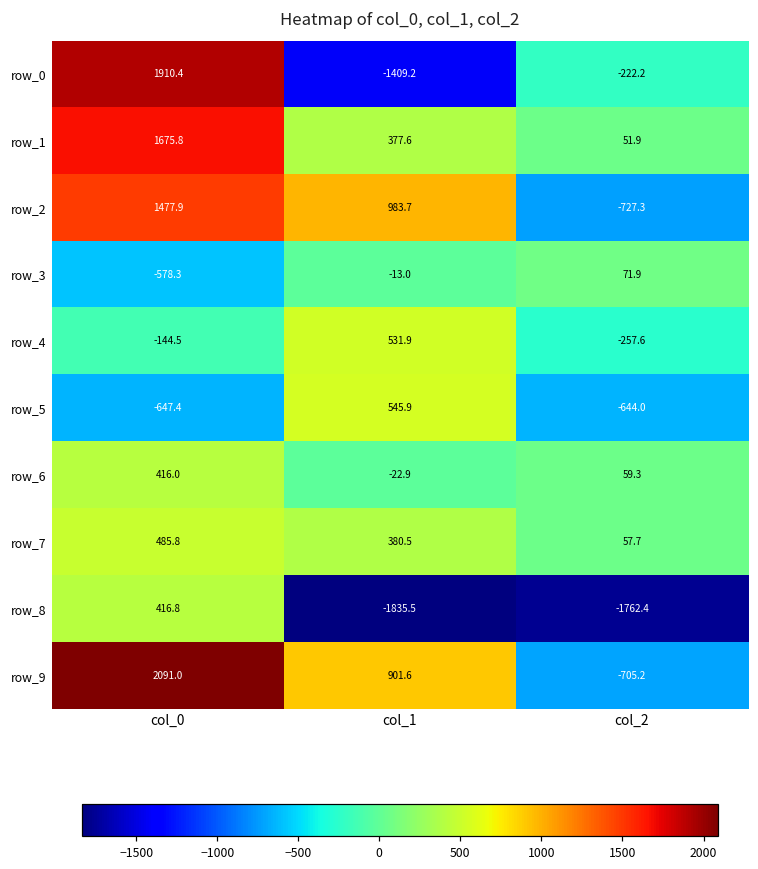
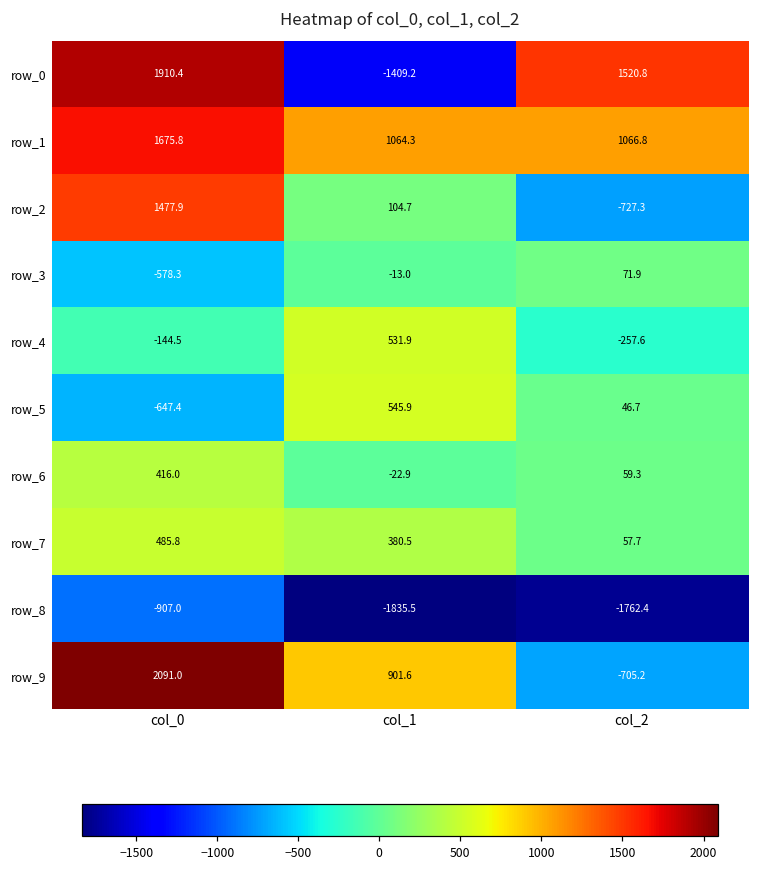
  {
    "row_0": {
      "col_0": 1910.4,
      "col_1": -1409.2,
-     "col_2": -222.2
+     "col_2": 1520.8
    },
    "row_1": {
      "col_0": 1675.8,
-     "col_1": 377.6,
-     "col_2": 51.9
+     "col_1": 1064.3,
+     "col_2": 1066.8
    },
    "row_2": {
      "col_0": 1477.9,
-     "col_1": 983.7,
+     "col_1": 104.7,
      "col_2": -727.3
    },
    "row_3": {
      "col_0": -578.3,
      "col_1": -13.0,
      "col_2": 71.9
    },
    "row_4": {
      "col_0": -144.5,
      "col_1": 531.9,
      "col_2": -257.6
    },
    "row_5": {
      "col_0": -647.4,
      "col_1": 545.9,
-     "col_2": -644.0
+     "col_2": 46.7
    },
    "row_6": {
      "col_0": 416.0,
      "col_1": -22.9,
      "col_2": 59.3
    },
    "row_7": {
      "col_0": 485.8,
      "col_1": 380.5,
      "col_2": 57.7
    },
    "row_8": {
-     "col_0": 416.8,
+     "col_0": -907.0,
      "col_1": -1835.5,
      "col_2": -1762.4
    },
    "row_9": {
      "col_0": 2091.0,
      "col_1": 901.6,
      "col_2": -705.2
    }
  }
